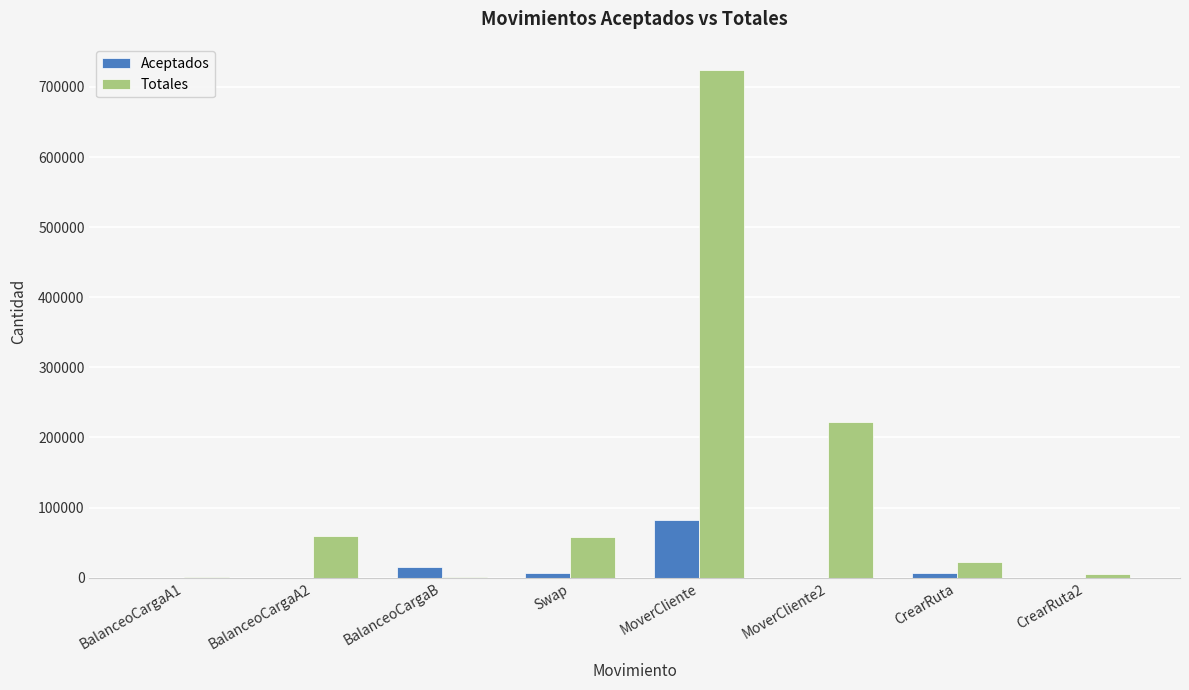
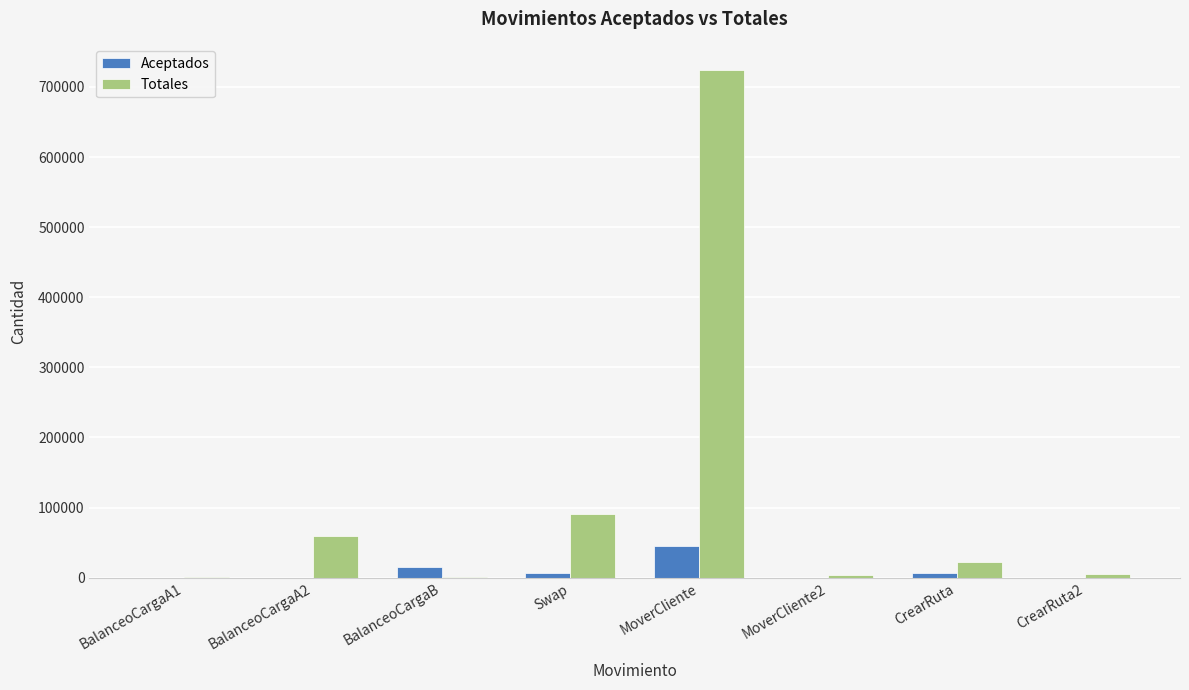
  {
    "Aceptados": {
      "BalanceoCargaB": 20000,
      "Swap": 10000,
-     "MoverCliente": 80000,
+     "MoverCliente": 40000,
      "CrearRuta": 10000
    },
    "Totales": {
      "BalanceoCargaA2": 60000,
-     "Swap": 60000,
+     "Swap": 90000,
      "MoverCliente": 720000,
-     "MoverCliente2": 220000,
+     "MoverCliente2": 0,
      "CrearRuta": 20000,
      "CrearRuta2": 10000
    }
  }
